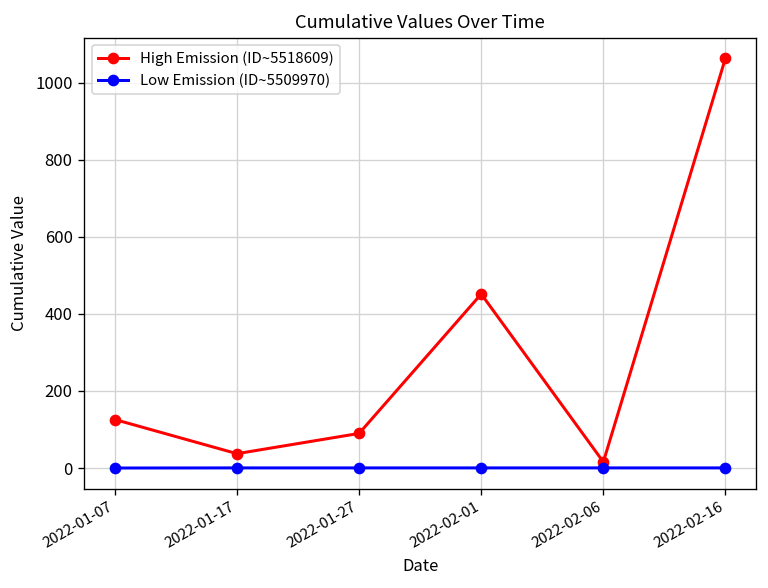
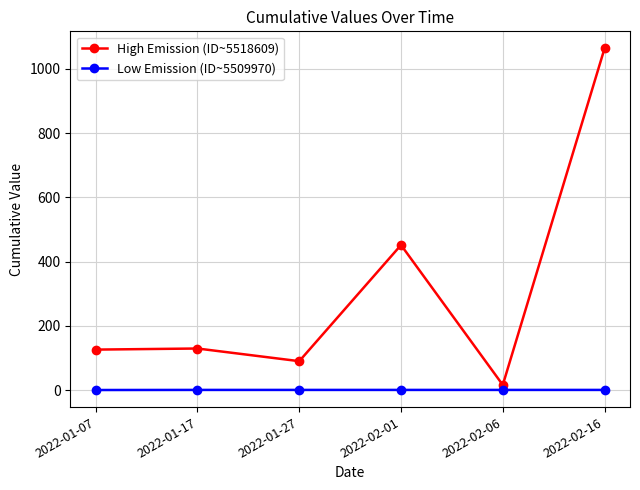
  {
    "High Emission (ID~5518609)": {
      "2022-01-07": 130,
-     "2022-01-17": 40,
+     "2022-01-17": 130,
      "2022-01-27": 90,
      "2022-02-01": 450,
      "2022-02-06": 20,
      "2022-02-16": 1060
    },
    "Low Emission (ID~5509970)": {
      "2022-01-07": 0,
      "2022-01-17": 0,
      "2022-01-27": 0,
      "2022-02-01": 0,
      "2022-02-06": 0,
      "2022-02-16": 0
    }
  }
